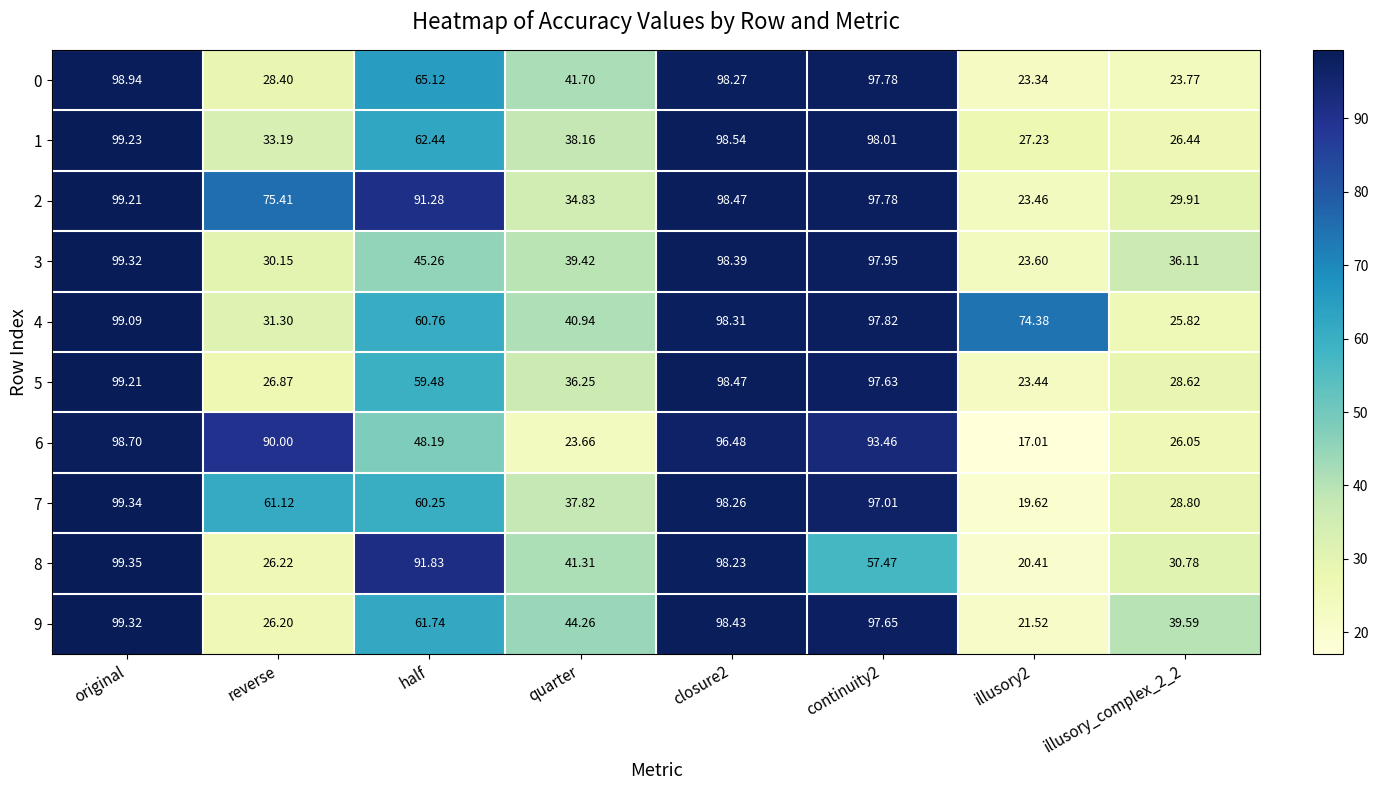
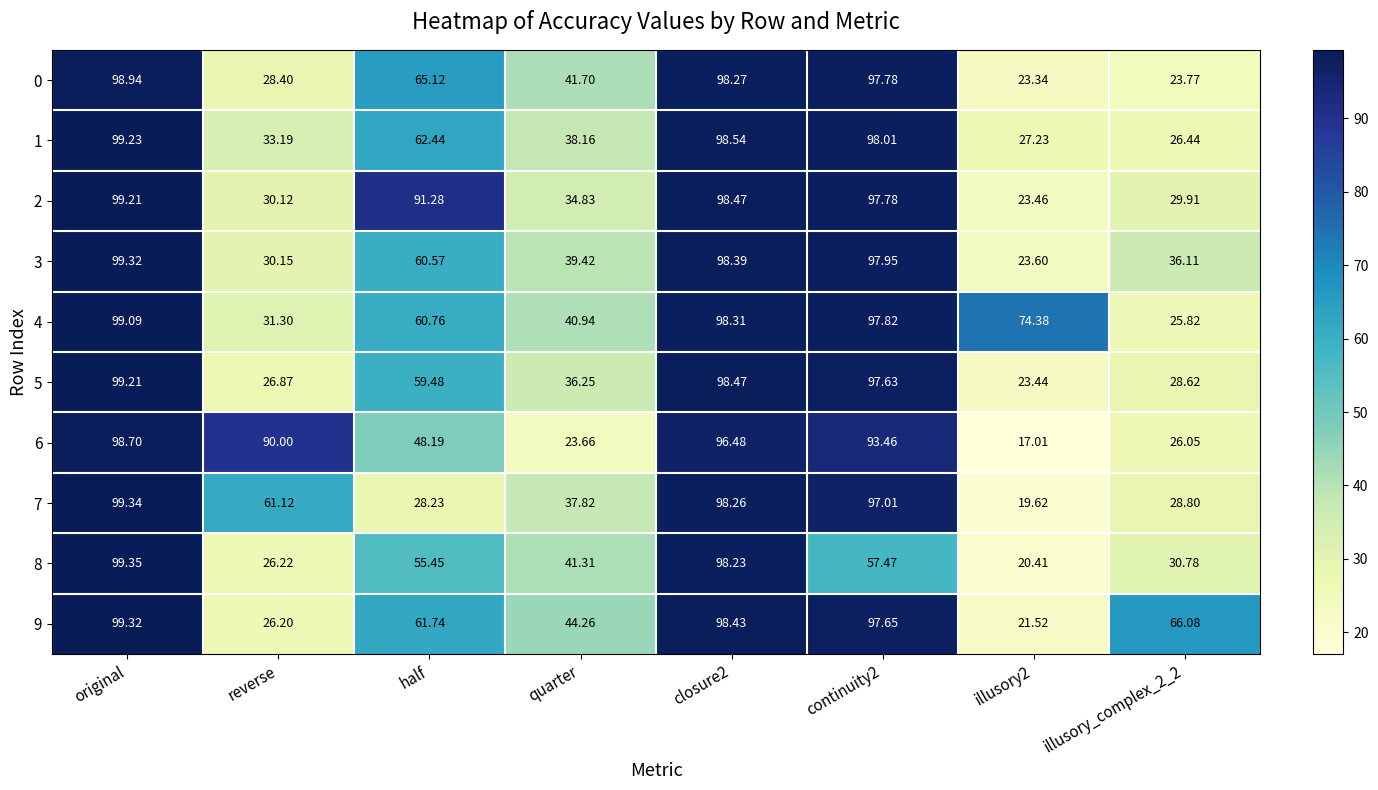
  {
    "0": {
      "original": 98.94,
      "reverse": 28.40,
      "half": 65.12,
      "quarter": 41.70,
      "closure2": 98.27,
      "continuity2": 97.78,
      "illusory2": 23.34,
      "illusory_complex_2_2": 23.77
    },
    "1": {
      "original": 99.23,
      "reverse": 33.19,
      "half": 62.44,
      "quarter": 38.16,
      "closure2": 98.54,
      "continuity2": 98.01,
      "illusory2": 27.23,
      "illusory_complex_2_2": 26.44
    },
    "2": {
      "original": 99.21,
-     "reverse": 75.41,
+     "reverse": 30.12,
      "half": 91.28,
      "quarter": 34.83,
      "closure2": 98.47,
      "continuity2": 97.78,
      "illusory2": 23.46,
      "illusory_complex_2_2": 29.91
    },
    "3": {
      "original": 99.32,
      "reverse": 30.15,
-     "half": 45.26,
+     "half": 60.57,
      "quarter": 39.42,
      "closure2": 98.39,
      "continuity2": 97.95,
      "illusory2": 23.60,
      "illusory_complex_2_2": 36.11
    },
    "4": {
      "original": 99.09,
      "reverse": 31.30,
      "half": 60.76,
      "quarter": 40.94,
      "closure2": 98.31,
      "continuity2": 97.82,
      "illusory2": 74.38,
      "illusory_complex_2_2": 25.82
    },
    "5": {
      "original": 99.21,
      "reverse": 26.87,
      "half": 59.48,
      "quarter": 36.25,
      "closure2": 98.47,
      "continuity2": 97.63,
      "illusory2": 23.44,
      "illusory_complex_2_2": 28.62
    },
    "6": {
      "original": 98.70,
      "reverse": 90.00,
      "half": 48.19,
      "quarter": 23.66,
      "closure2": 96.48,
      "continuity2": 93.46,
      "illusory2": 17.01,
      "illusory_complex_2_2": 26.05
    },
    "7": {
      "original": 99.34,
      "reverse": 61.12,
-     "half": 60.25,
+     "half": 28.23,
      "quarter": 37.82,
      "closure2": 98.26,
      "continuity2": 97.01,
      "illusory2": 19.62,
      "illusory_complex_2_2": 28.80
    },
    "8": {
      "original": 99.35,
      "reverse": 26.22,
-     "half": 91.83,
+     "half": 55.45,
      "quarter": 41.31,
      "closure2": 98.23,
      "continuity2": 57.47,
      "illusory2": 20.41,
      "illusory_complex_2_2": 30.78
    },
    "9": {
      "original": 99.32,
      "reverse": 26.20,
      "half": 61.74,
      "quarter": 44.26,
      "closure2": 98.43,
      "continuity2": 97.65,
      "illusory2": 21.52,
-     "illusory_complex_2_2": 39.59
+     "illusory_complex_2_2": 66.08
    }
  }
